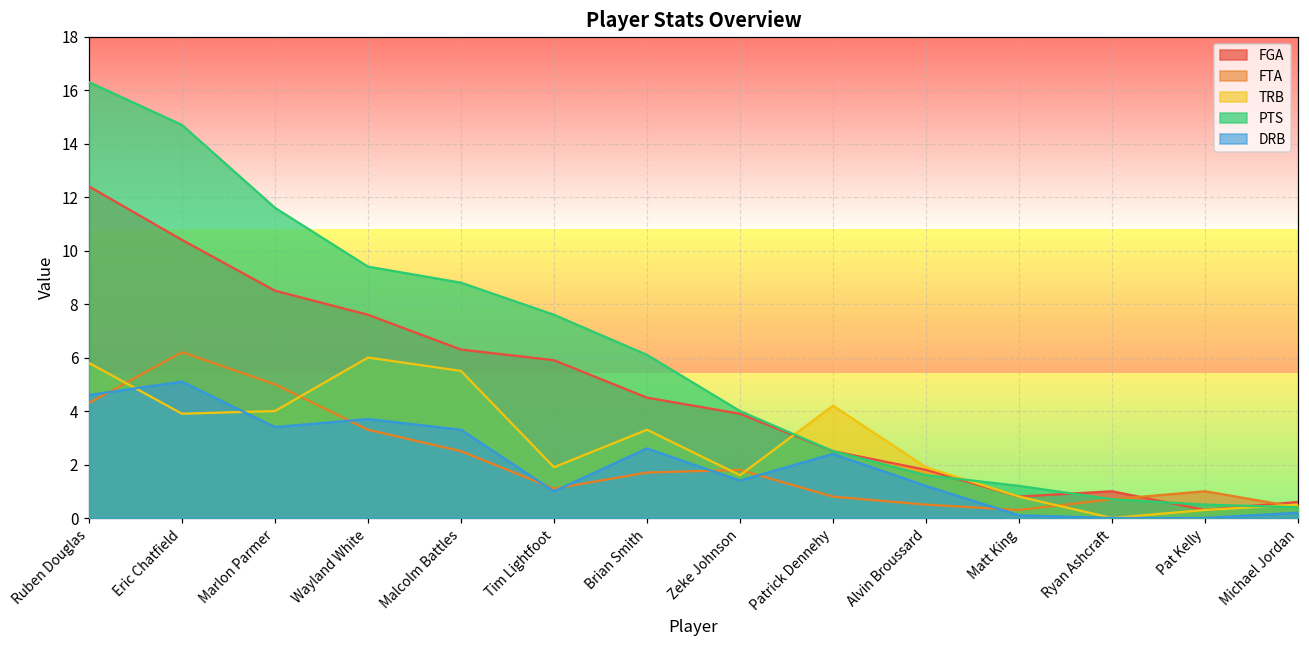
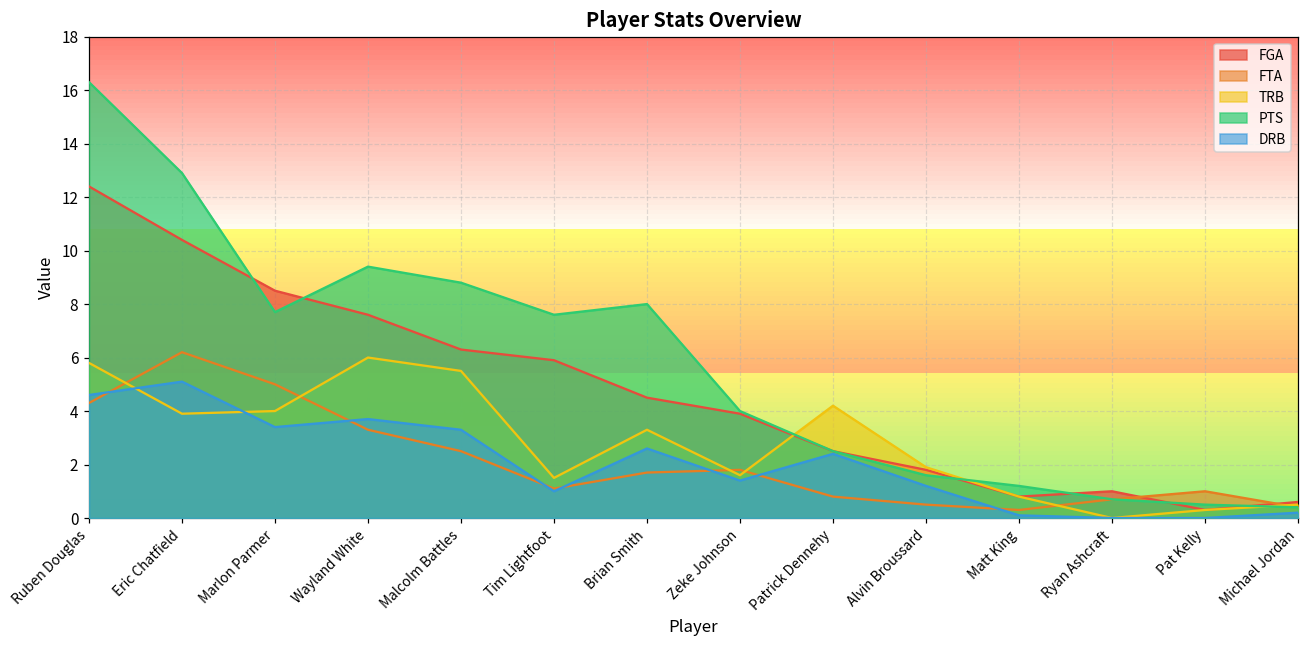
  {
    "TRB": {
      "Ruben Douglas": 5.8,
      "Eric Chatfield": 3.9,
      "Marlon Parmer": 4.0,
      "Wayland White": 6.0,
      "Malcolm Battles": 5.5,
-     "Tim Lightfoot": 1.9,
+     "Tim Lightfoot": 1.5,
      "Brian Smith": 3.3,
      "Zeke Johnson": 1.6,
      "Patrick Dennehy": 4.2
    },
    "PTS": {
      "Ruben Douglas": 16.3,
-     "Eric Chatfield": 14.7,
-     "Marlon Parmer": 11.6,
+     "Eric Chatfield": 12.9,
+     "Marlon Parmer": 7.7,
      "Wayland White": 9.4,
      "Malcolm Battles": 8.8,
      "Tim Lightfoot": 7.6,
-     "Brian Smith": 6.1,
+     "Brian Smith": 8.0,
      "Alvin Broussard": 1.6,
      "Matt King": 1.2,
      "Pat Kelly": 0.5
    },
    "DRB": {
      "Ruben Douglas": 4.6,
      "Eric Chatfield": 5.1,
      "Marlon Parmer": 3.4,
      "Wayland White": 3.7,
      "Malcolm Battles": 3.3,
      "Brian Smith": 2.6,
      "Zeke Johnson": 1.4,
      "Alvin Broussard": 1.2,
      "Matt King": 0.1,
      "Pat Kelly": 0.0,
      "Michael Jordan": 0.2
    }
  }
